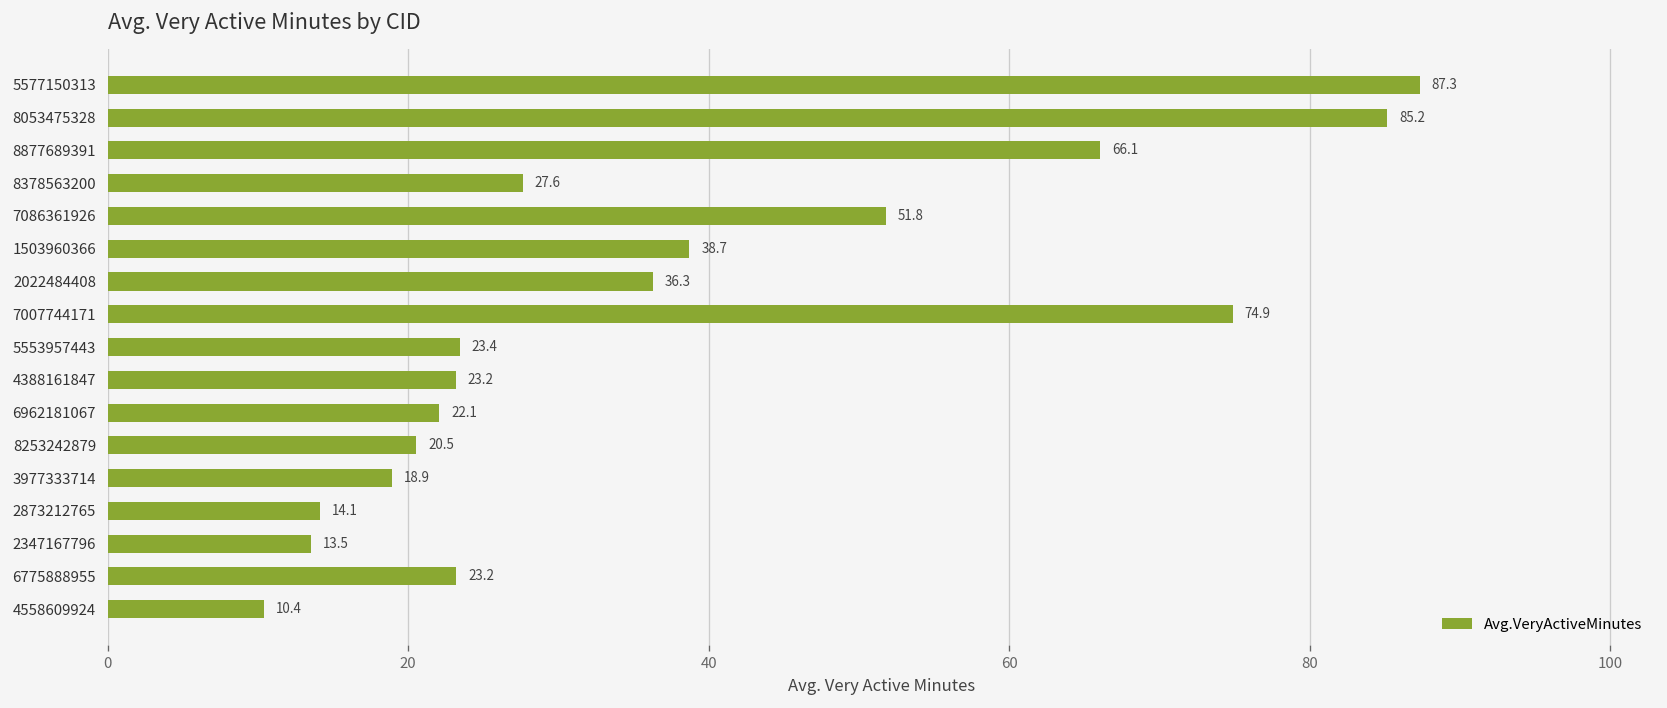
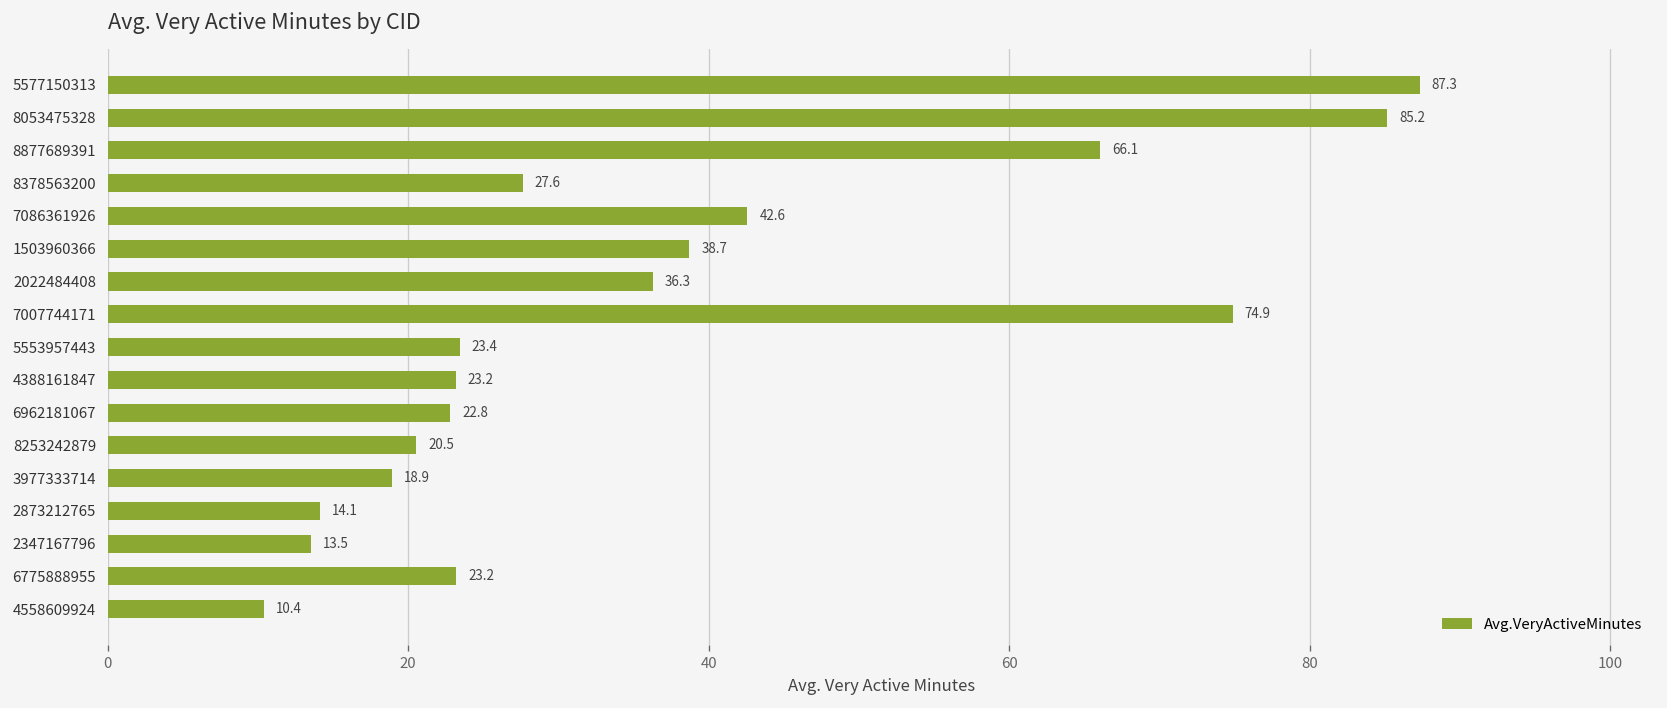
  {
    "5577150313": 87.3,
    "8053475328": 85.2,
    "8877689391": 66.1,
    "8378563200": 27.6,
-   "7086361926": 51.8,
+   "7086361926": 42.6,
    "1503960366": 38.7,
    "2022484408": 36.3,
    "7007744171": 74.9,
    "5553957443": 23.4,
    "4388161847": 23.2,
-   "6962181067": 22.1,
+   "6962181067": 22.8,
    "8253242879": 20.5,
    "3977333714": 18.9,
    "2873212765": 14.1,
    "2347167796": 13.5,
    "6775888955": 23.2,
    "4558609924": 10.4
  }
